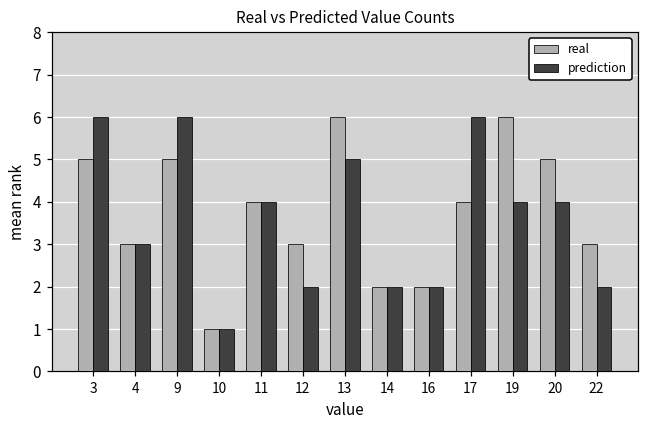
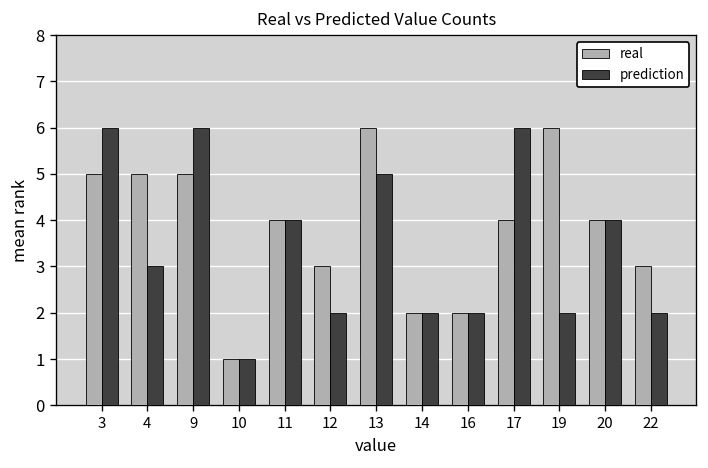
  {
    "real": {
      "3": 5,
-     "4": 3,
+     "4": 5,
      "9": 5,
      "10": 1,
      "11": 4,
      "12": 3,
      "13": 6,
      "14": 2,
      "16": 2,
      "17": 4,
      "19": 6,
-     "20": 5,
+     "20": 4,
      "22": 3
    },
    "prediction": {
      "3": 6,
      "4": 3,
      "9": 6,
      "10": 1,
      "11": 4,
      "12": 2,
      "13": 5,
      "14": 2,
      "16": 2,
      "17": 6,
-     "19": 4,
+     "19": 2,
      "20": 4,
      "22": 2
    }
  }
